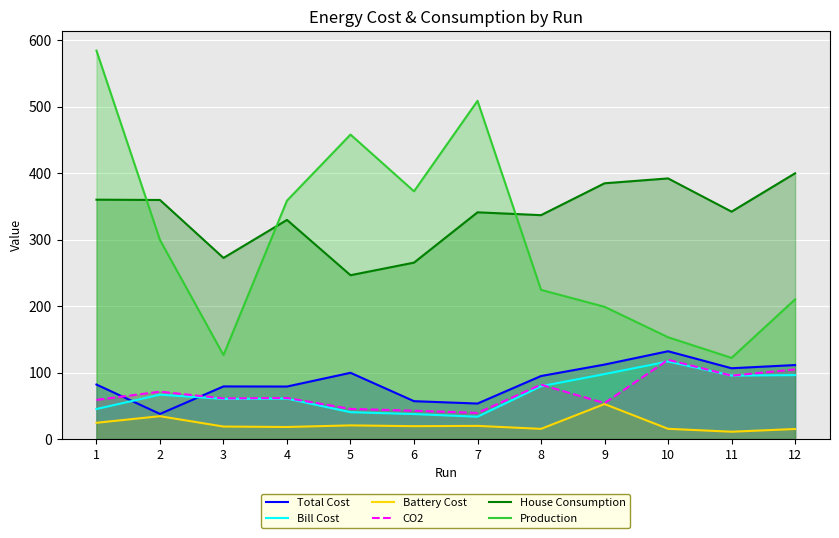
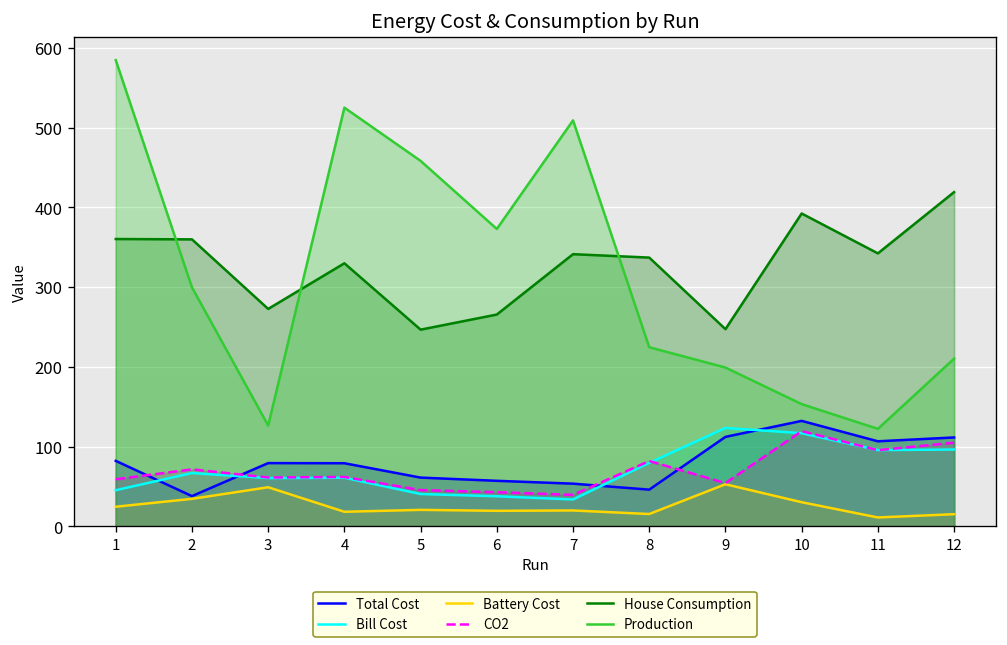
  {
    "Total Cost": {
      "1": 80,
      "3": 80,
      "4": 80,
-     "5": 100,
+     "5": 60,
      "6": 60,
      "7": 50,
-     "8": 90,
+     "8": 50,
      "9": 110,
      "10": 130,
      "11": 110,
      "12": 110
    },
    "Bill Cost": {
      "1": 50,
      "2": 70,
      "5": 40,
      "6": 40,
      "7": 30,
-     "9": 100,
+     "9": 120,
      "12": 100
    },
    "Battery Cost": {
      "1": 20,
-     "3": 20,
+     "3": 50,
      "4": 20,
      "5": 20,
      "6": 20,
      "7": 20,
      "8": 20,
-     "10": 20,
+     "10": 30,
      "11": 10,
      "12": 20
    },
    "CO2": {
      "1": 60,
      "2": 70,
      "5": 50,
      "6": 40,
      "7": 40,
      "12": 100
    },
    "House Consumption": {
      "1": 360,
      "2": 360,
      "3": 270,
      "4": 330,
      "5": 250,
      "6": 270,
      "7": 340,
      "8": 340,
-     "9": 380,
+     "9": 250,
      "10": 390,
      "11": 340,
-     "12": 400
+     "12": 420
    },
    "Production": {
      "1": 580,
      "2": 300,
      "3": 130,
-     "4": 360,
+     "4": 530,
      "5": 460,
      "6": 370,
      "7": 510,
      "8": 220,
      "9": 200,
      "10": 150,
      "11": 120,
      "12": 210
    }
  }
